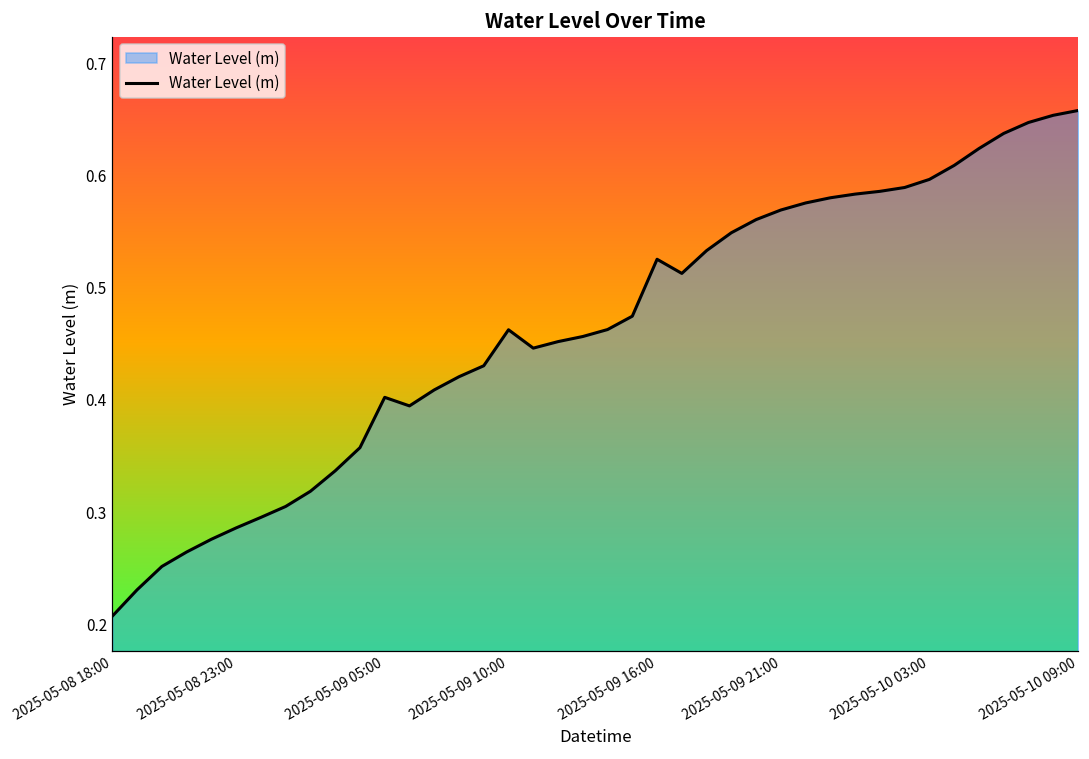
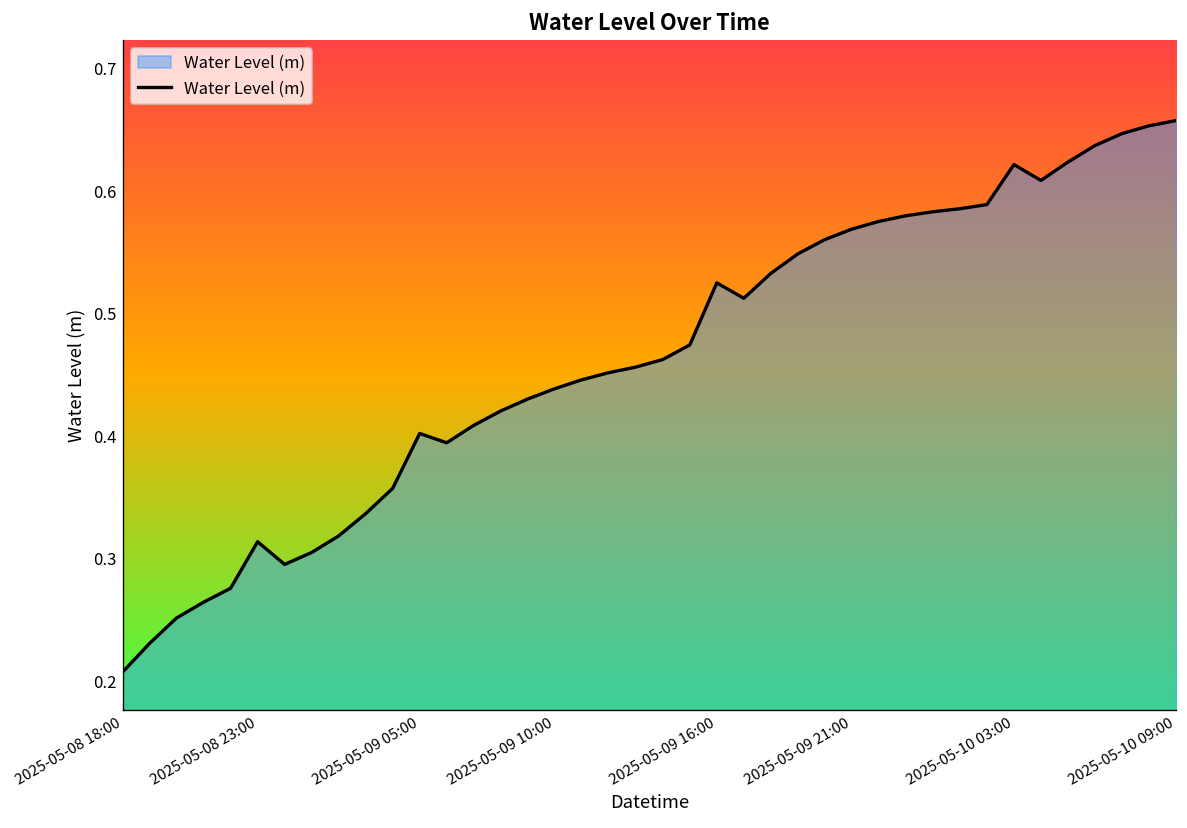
  {
    "2025-05-08 18:00": 0.207,
-   "2025-05-08 23:00": 0.286,
+   "2025-05-08 23:00": 0.314,
    "2025-05-09 05:00": 0.402,
-   "2025-05-09 10:00": 0.462,
+   "2025-05-09 10:00": 0.439,
    "2025-05-09 16:00": 0.525,
    "2025-05-09 21:00": 0.569,
-   "2025-05-10 03:00": 0.596,
+   "2025-05-10 03:00": 0.622,
    "2025-05-10 09:00": 0.658
  }
